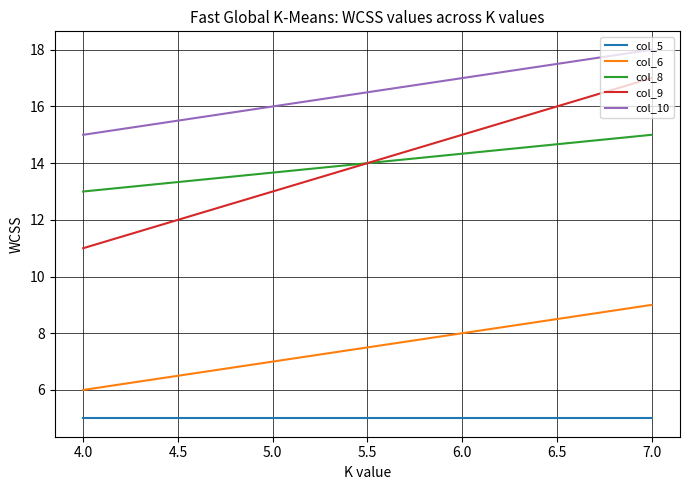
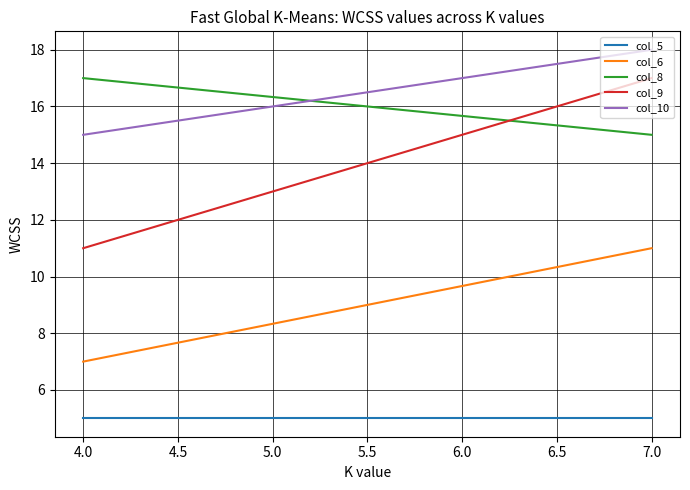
  {
    "col_5": {
      "4.0": 5,
      "7.0": 5
    },
    "col_6": {
-     "4.0": 6,
-     "7.0": 9
+     "4.0": 7,
+     "7.0": 11
    },
    "col_8": {
-     "4.0": 13,
+     "4.0": 17,
      "7.0": 15
    },
    "col_9": {
      "4.0": 11
    },
    "col_10": {
      "4.0": 15
    }
  }
